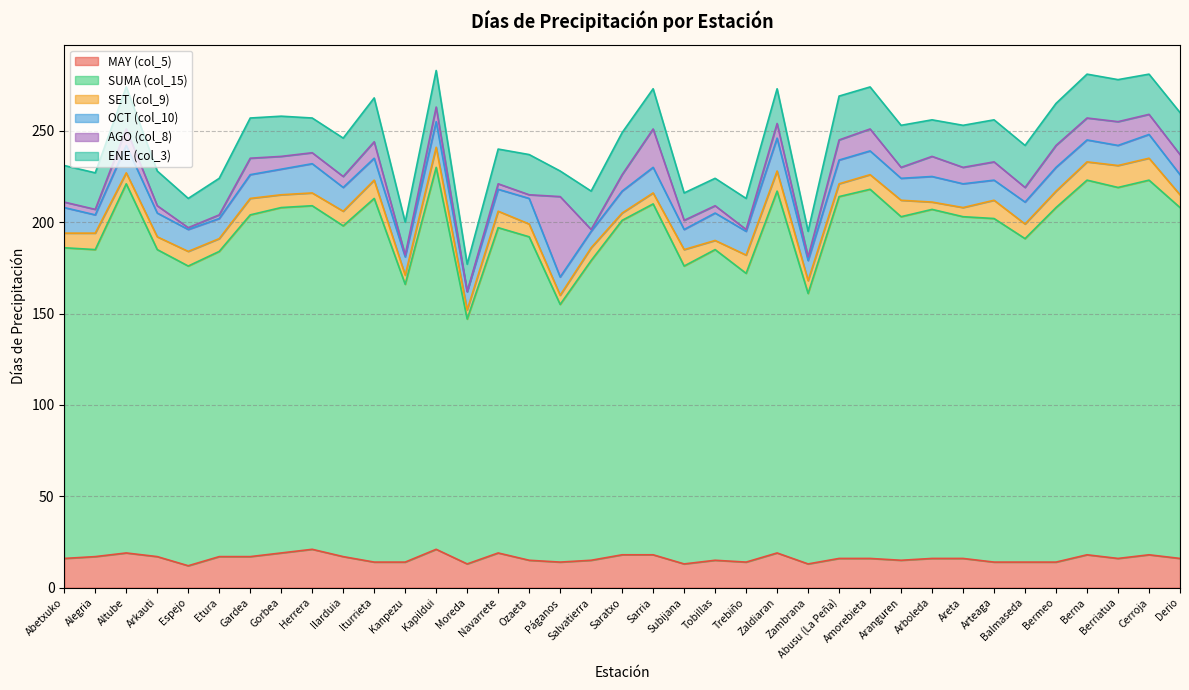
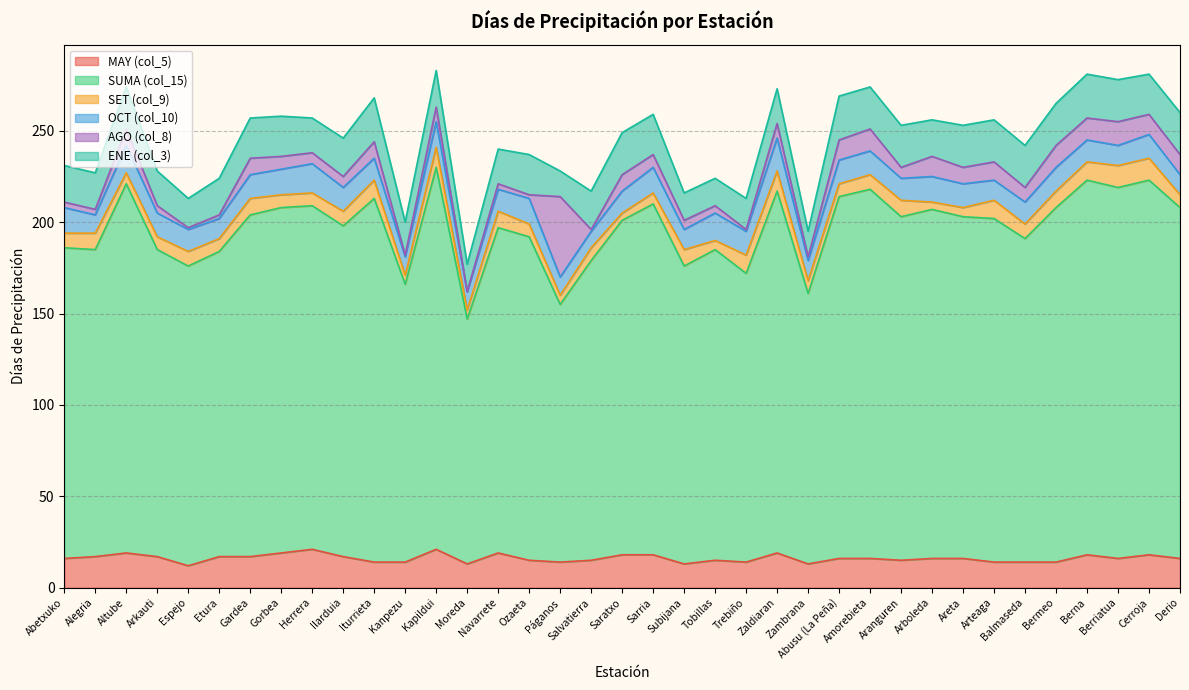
  {
    "MAY (col_5)": {
      "Abetxuko": 16,
      "Alegria": 17,
      "Altube": 19,
      "Arkauti": 17,
      "Espejo": 12,
      "Etura": 17,
      "Gardea": 17,
      "Gorbea": 19,
      "Herrera": 21,
      "Ilarduia": 17,
      "Iturrieta": 14,
      "Kanpezu": 14,
      "Kapildui": 21,
      "Moreda": 13,
      "Navarrete": 19,
      "Ozaeta": 15,
      "Páganos": 14,
      "Salvatierra": 15,
      "Saratxo": 18,
      "Sarria": 18,
      "Subijana": 13,
      "Tobillas": 15,
      "Trebiño": 14,
      "Zaldiaran": 19,
      "Zambrana": 13,
      "Abusu (La Peña)": 16,
      "Amorebieta": 16,
      "Aranguren": 15,
      "Arboleda": 16,
      "Areta": 16,
      "Arteaga": 14,
      "Balmaseda": 14,
      "Bermeo": 14,
      "Berna": 18,
      "Berriatua": 16,
      "Cerroja": 18,
      "Derio": 16
    },
    "SET (col_9)": {
      "Abetxuko": 8,
      "Alegria": 9,
      "Altube": 6,
      "Arkauti": 7,
      "Espejo": 8,
      "Etura": 7,
      "Gardea": 9,
      "Gorbea": 7,
      "Herrera": 7,
      "Ilarduia": 8,
      "Iturrieta": 10,
      "Kanpezu": 5,
      "Kapildui": 11,
      "Moreda": 5,
      "Navarrete": 9,
      "Ozaeta": 7,
      "Páganos": 5,
      "Salvatierra": 7,
      "Saratxo": 4,
      "Sarria": 6,
      "Subijana": 9,
      "Tobillas": 5,
      "Trebiño": 10,
      "Zaldiaran": 11,
      "Zambrana": 7,
      "Abusu (La Peña)": 7,
      "Amorebieta": 8,
      "Aranguren": 9,
      "Arboleda": 4,
      "Areta": 5,
      "Arteaga": 10,
      "Balmaseda": 8,
      "Bermeo": 9,
      "Berna": 10,
      "Berriatua": 12,
      "Cerroja": 12,
      "Derio": 7
    },
    "OCT (col_10)": {
      "Abetxuko": 14,
      "Alegria": 10,
      "Arkauti": 13,
      "Etura": 11,
      "Gardea": 13,
      "Gorbea": 14,
      "Herrera": 16,
      "Ilarduia": 13,
      "Iturrieta": 12,
      "Kapildui": 14,
      "Navarrete": 12,
      "Ozaeta": 14,
      "Páganos": 10,
      "Saratxo": 12,
      "Sarria": 14,
      "Subijana": 11,
      "Tobillas": 15,
      "Zaldiaran": 18,
      "Zambrana": 11,
      "Abusu (La Peña)": 13,
      "Amorebieta": 13,
      "Aranguren": 12,
      "Arboleda": 14,
      "Areta": 13,
      "Arteaga": 11,
      "Balmaseda": 12,
      "Bermeo": 13,
      "Berna": 12,
      "Berriatua": 11,
      "Cerroja": 13,
      "Derio": 11
    },
    "AGO (col_8)": {
      "Abetxuko": 3,
      "Alegria": 3,
      "Arkauti": 4,
      "Etura": 2,
      "Gardea": 9,
      "Gorbea": 7,
      "Herrera": 6,
      "Ilarduia": 6,
      "Iturrieta": 9,
      "Kapildui": 8,
      "Navarrete": 3,
      "Ozaeta": 2,
      "Páganos": 44,
      "Saratxo": 9,
-     "Sarria": 21,
+     "Sarria": 7,
      "Subijana": 5,
      "Tobillas": 4,
      "Zaldiaran": 8,
      "Zambrana": 2,
      "Abusu (La Peña)": 11,
      "Amorebieta": 12,
      "Aranguren": 6,
      "Arboleda": 11,
      "Areta": 9,
      "Arteaga": 10,
      "Balmaseda": 8,
      "Bermeo": 12,
      "Berna": 12,
      "Berriatua": 13,
      "Cerroja": 11,
      "Derio": 11
    }
  }
